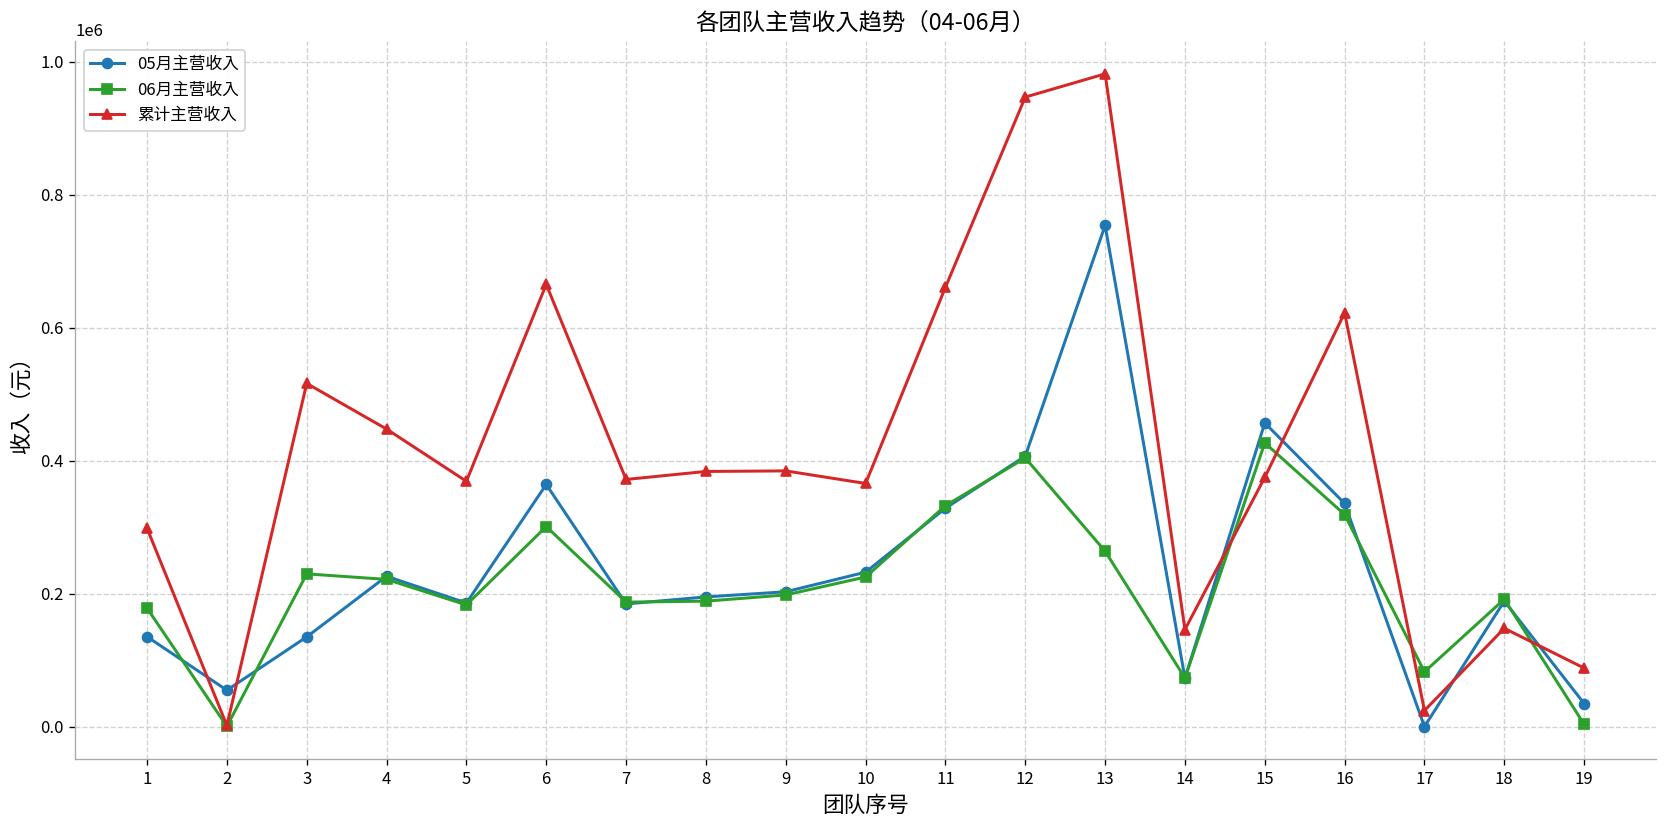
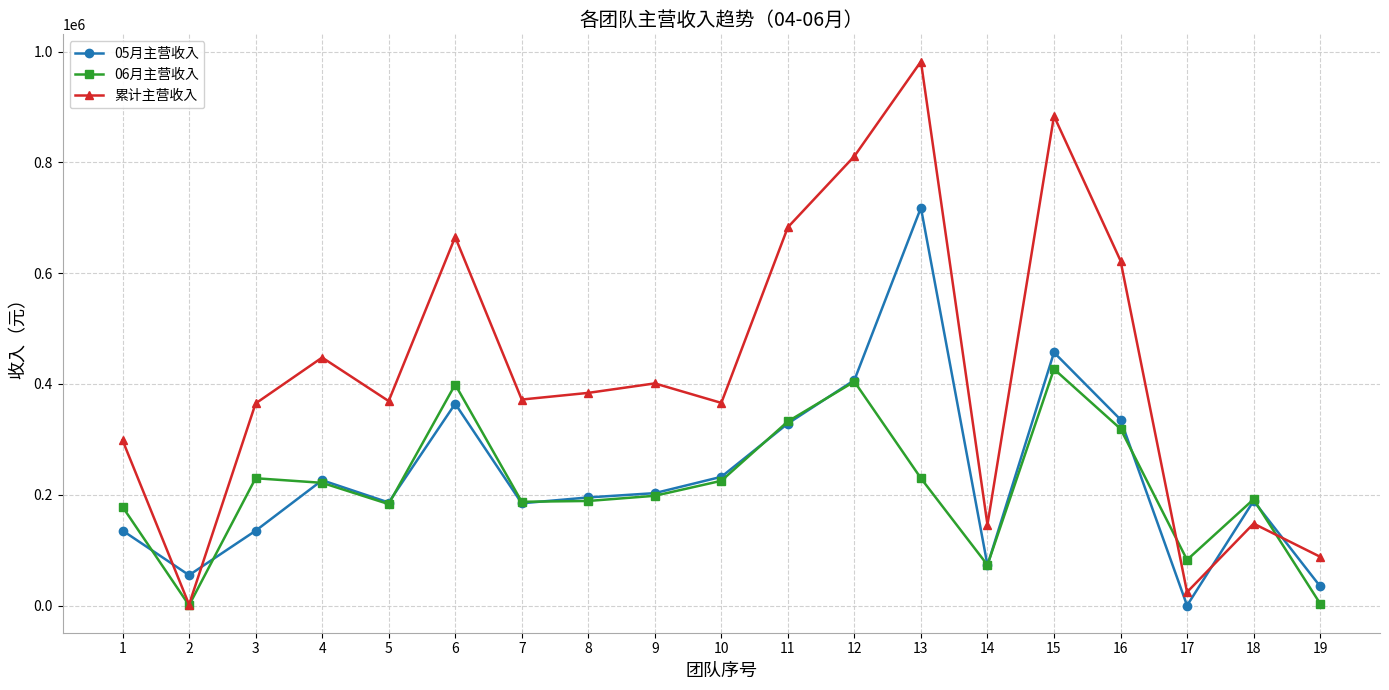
  {
    "05月主营收入": {
      "1": 140000,
      "2": 50000,
      "3": 130000,
      "4": 230000,
      "6": 360000,
      "8": 200000,
      "9": 200000,
      "10": 230000,
-     "13": 750000,
+     "13": 720000,
      "15": 460000,
      "16": 340000,
      "17": 0,
      "19": 30000
    },
    "06月主营收入": {
      "1": 180000,
      "3": 230000,
      "4": 220000,
-     "6": 300000,
+     "6": 400000,
      "8": 190000,
      "9": 200000,
      "10": 230000,
-     "13": 260000,
+     "13": 230000,
      "15": 430000,
      "16": 320000,
      "17": 80000,
      "19": 0
    },
    "累计主营收入": {
      "1": 300000,
-     "3": 520000,
+     "3": 360000,
      "4": 450000,
      "5": 370000,
      "6": 670000,
      "7": 370000,
      "8": 380000,
-     "9": 380000,
+     "9": 400000,
      "10": 370000,
-     "11": 660000,
-     "12": 950000,
+     "11": 680000,
+     "12": 810000,
      "13": 980000,
      "14": 150000,
-     "15": 370000,
+     "15": 880000,
      "16": 620000,
      "17": 20000,
      "18": 150000,
      "19": 90000
    }
  }
